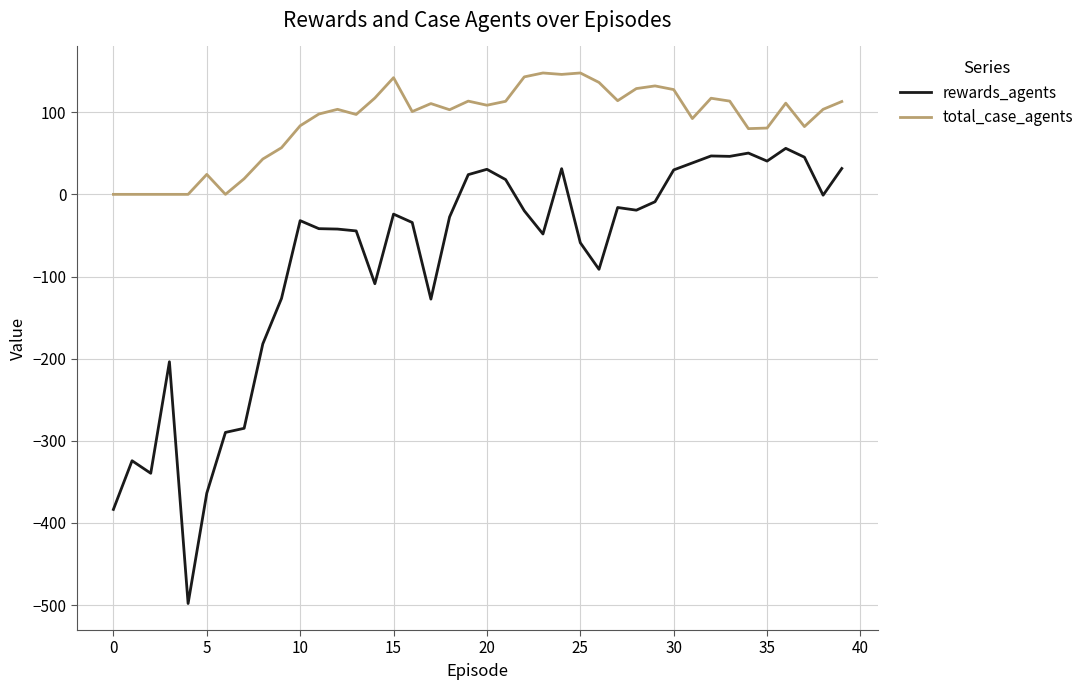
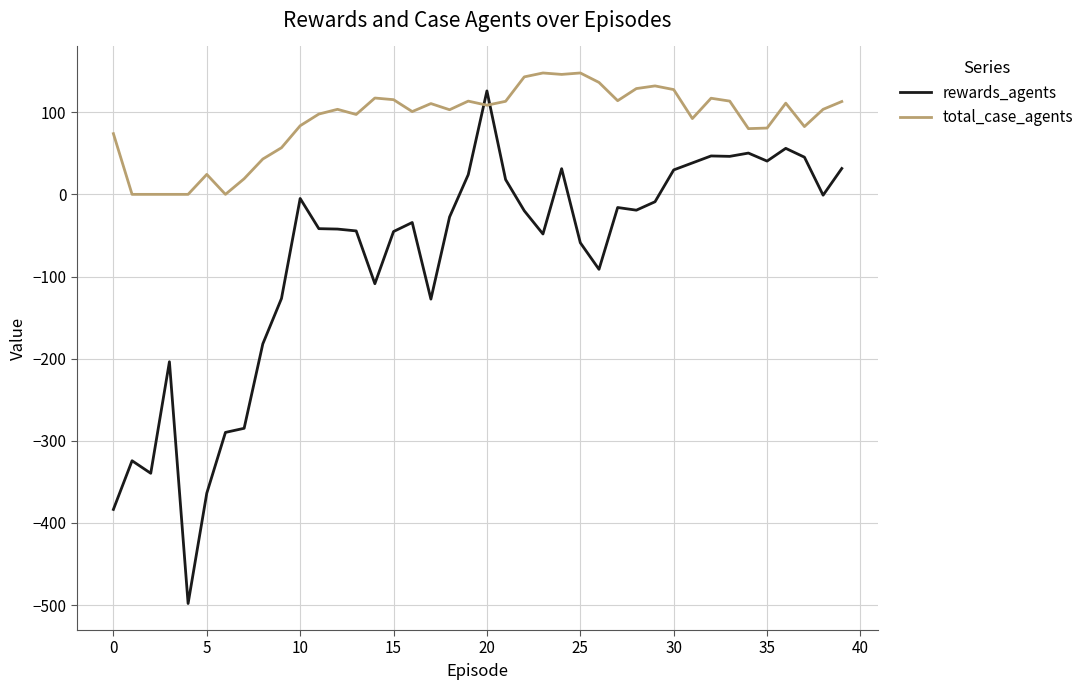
  {
    "rewards_agents": {
      "0": -380,
      "5": -360,
-     "10": -30,
-     "15": -20,
-     "20": 30,
+     "10": -10,
+     "15": -50,
+     "20": 130,
      "25": -60,
      "30": 30,
      "35": 40
    },
    "total_case_agents": {
-     "0": 0,
+     "0": 70,
      "5": 20,
      "10": 80,
-     "15": 140,
+     "15": 120,
      "20": 110,
      "25": 150,
      "30": 130,
      "35": 80
    }
  }
